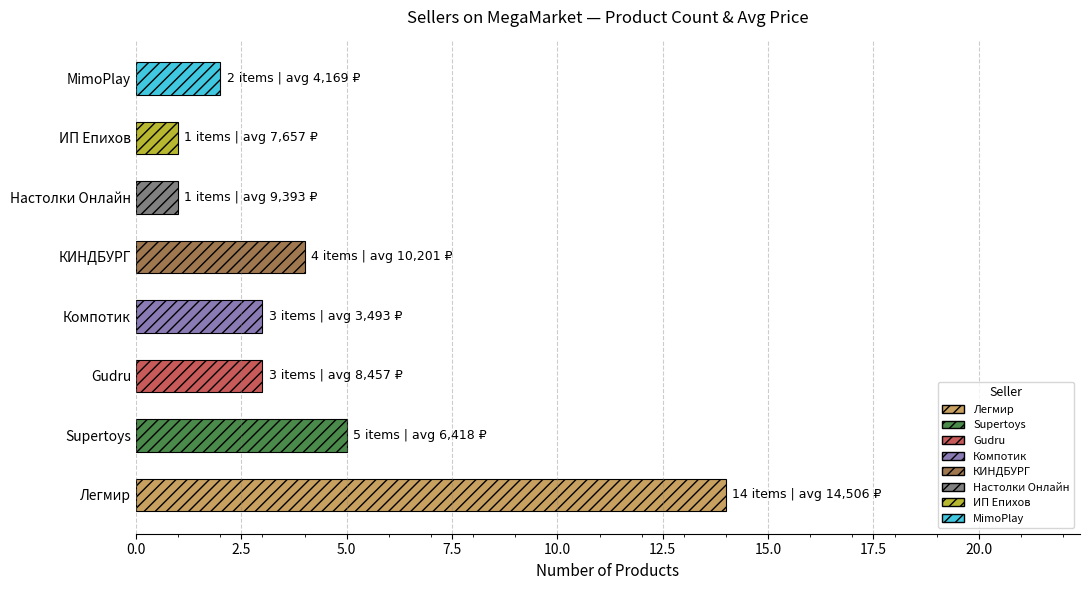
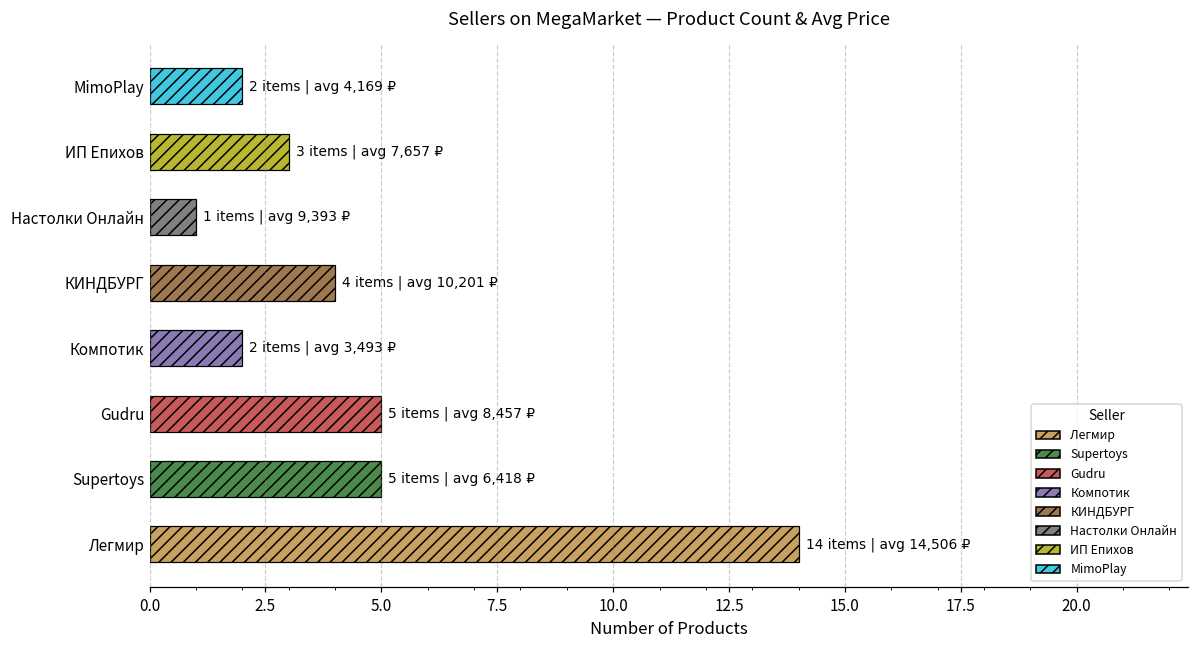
  {
    "MimoPlay": 2,
-   "ИП Епихов": 1,
+   "ИП Епихов": 3,
    "Настолки Онлайн": 1,
    "КИНДБУРГ": 4,
-   "Компотик": 3,
-   "Gudru": 3,
+   "Компотик": 2,
+   "Gudru": 5,
    "Supertoys": 5,
    "Легмир": 14
  }
